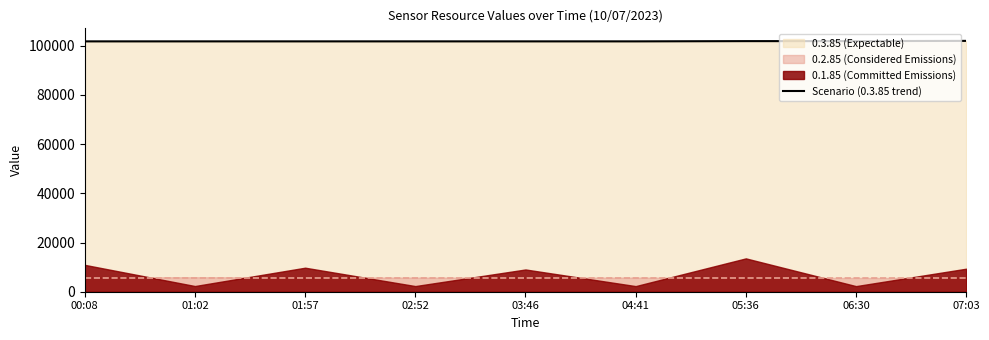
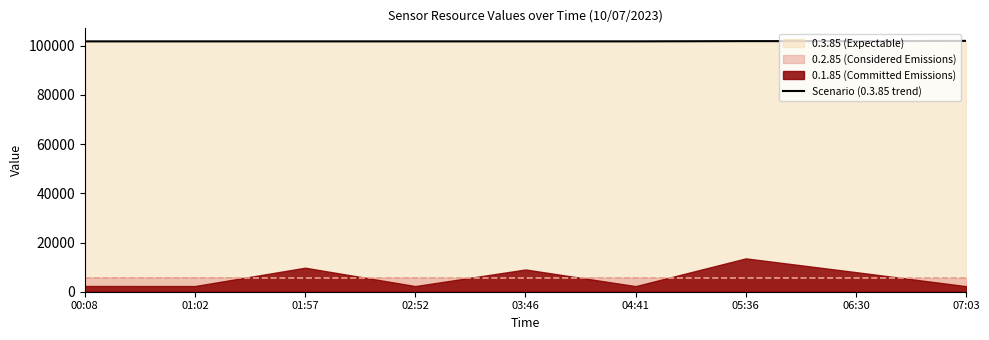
  {
    "0.1.85 (Committed Emissions)": {
-     "00:08": 11000,
+     "00:08": 2000,
      "01:02": 2000,
      "01:57": 10000,
      "02:52": 2000,
      "03:46": 9000,
      "04:41": 2000,
      "05:36": 14000,
-     "06:30": 2000,
-     "07:03": 9000
+     "06:30": 8000,
+     "07:03": 2000
    }
  }
